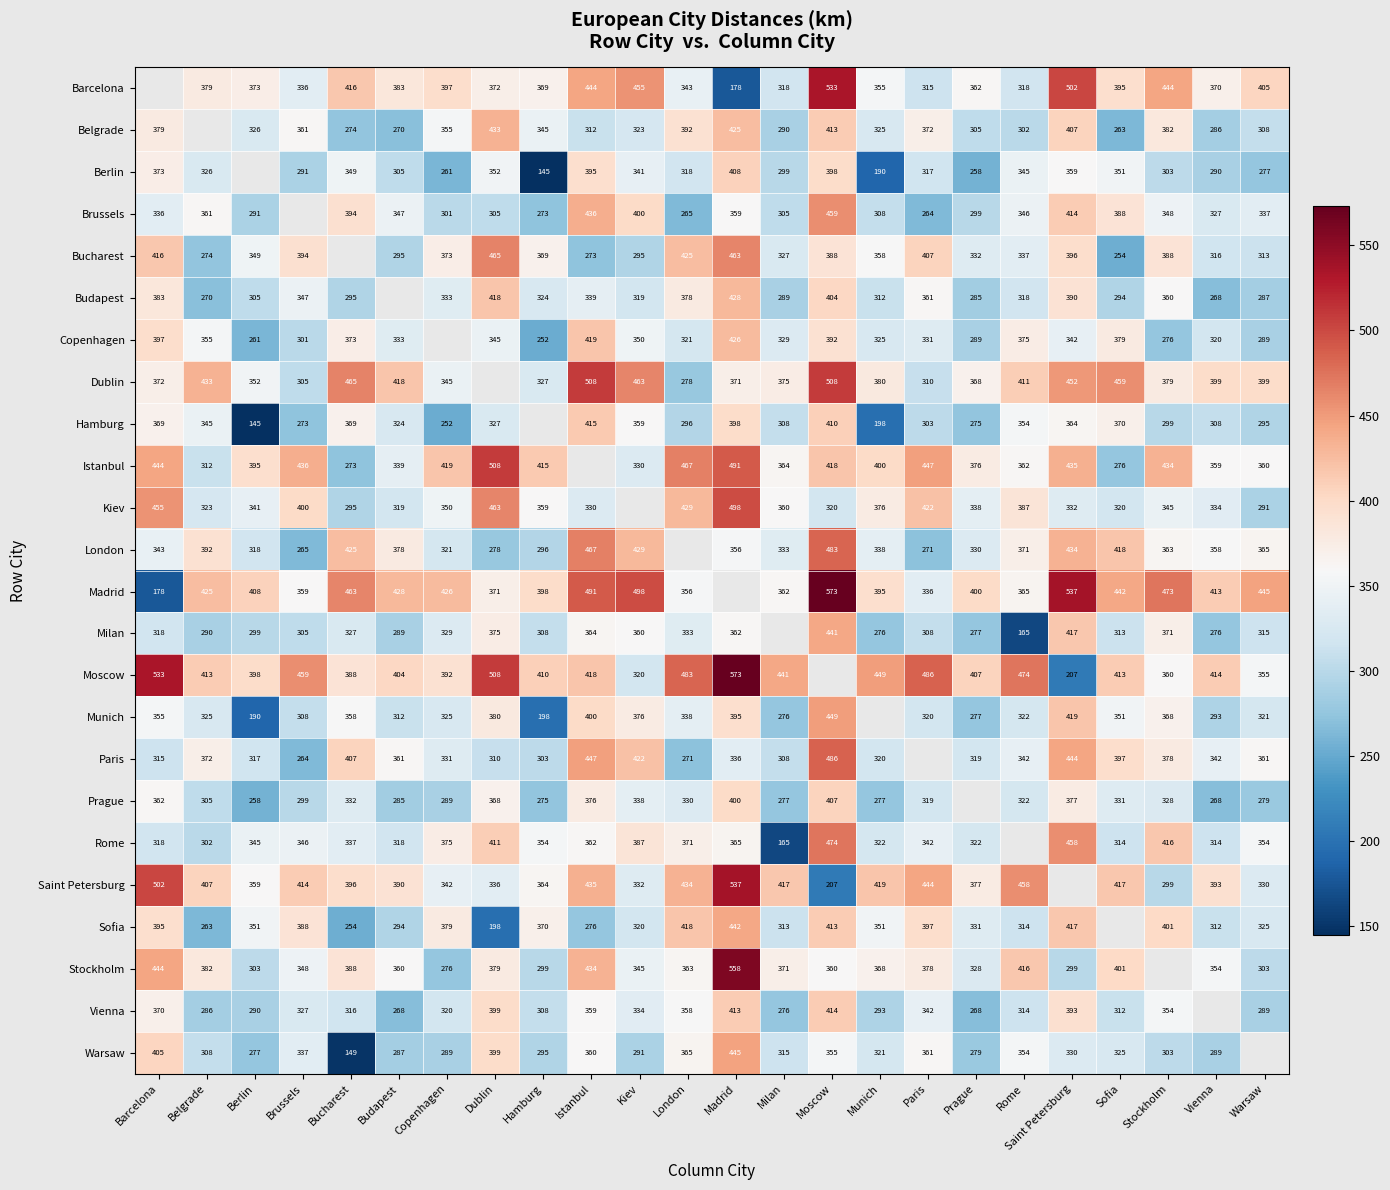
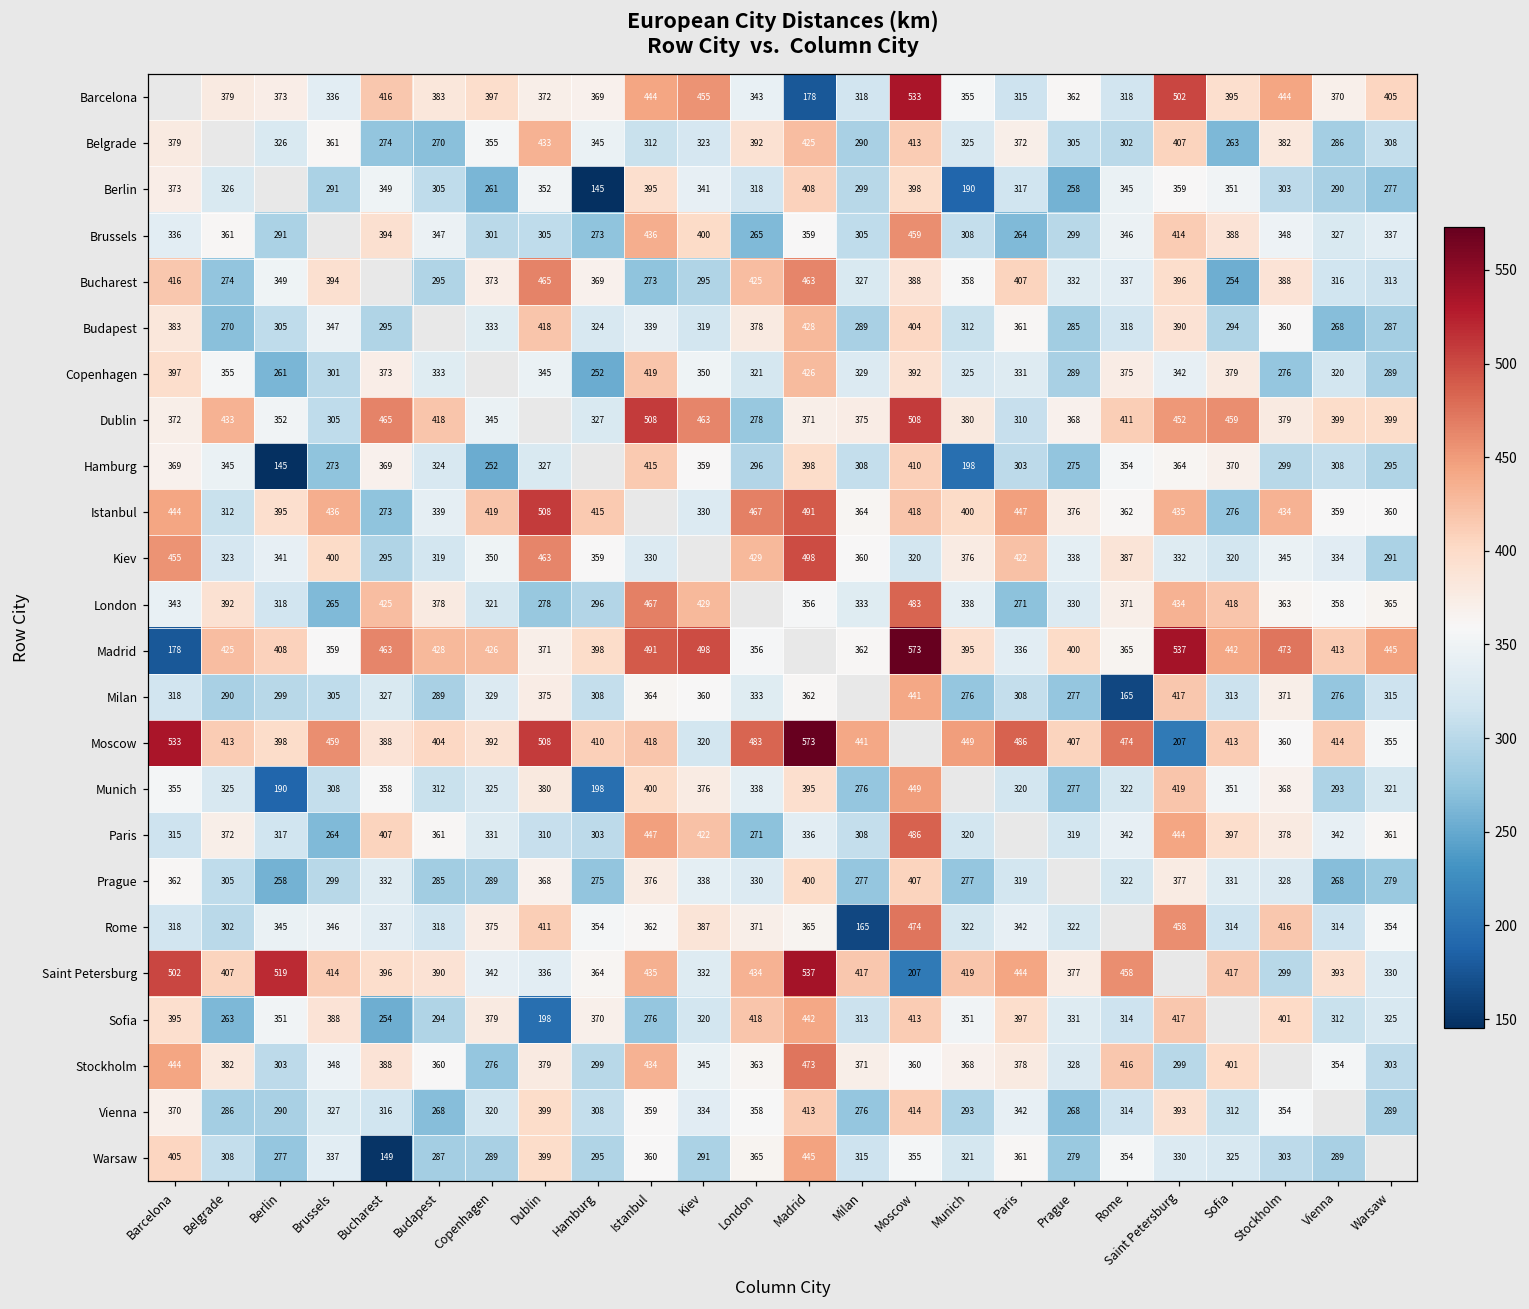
  {
    "Saint Petersburg": {
      "Barcelona": 502,
      "Belgrade": 407,
-     "Berlin": 359,
+     "Berlin": 519,
      "Brussels": 414,
      "Bucharest": 396,
      "Budapest": 390,
      "Copenhagen": 342,
      "Dublin": 336,
      "Hamburg": 364,
      "Istanbul": 435,
      "Kiev": 332,
      "London": 434,
      "Madrid": 537,
      "Milan": 417,
      "Moscow": 207,
      "Munich": 419,
      "Paris": 444,
      "Prague": 377,
      "Rome": 458,
      "Sofia": 417,
      "Stockholm": 299,
      "Vienna": 393,
      "Warsaw": 330
    },
    "Stockholm": {
      "Barcelona": 444,
      "Belgrade": 382,
      "Berlin": 303,
      "Brussels": 348,
      "Bucharest": 388,
      "Budapest": 360,
      "Copenhagen": 276,
      "Dublin": 379,
      "Hamburg": 299,
      "Istanbul": 434,
      "Kiev": 345,
      "London": 363,
-     "Madrid": 558,
+     "Madrid": 473,
      "Milan": 371,
      "Moscow": 360,
      "Munich": 368,
      "Paris": 378,
      "Prague": 328,
      "Rome": 416,
      "Saint Petersburg": 299,
      "Sofia": 401,
      "Vienna": 354,
      "Warsaw": 303
    }
  }
